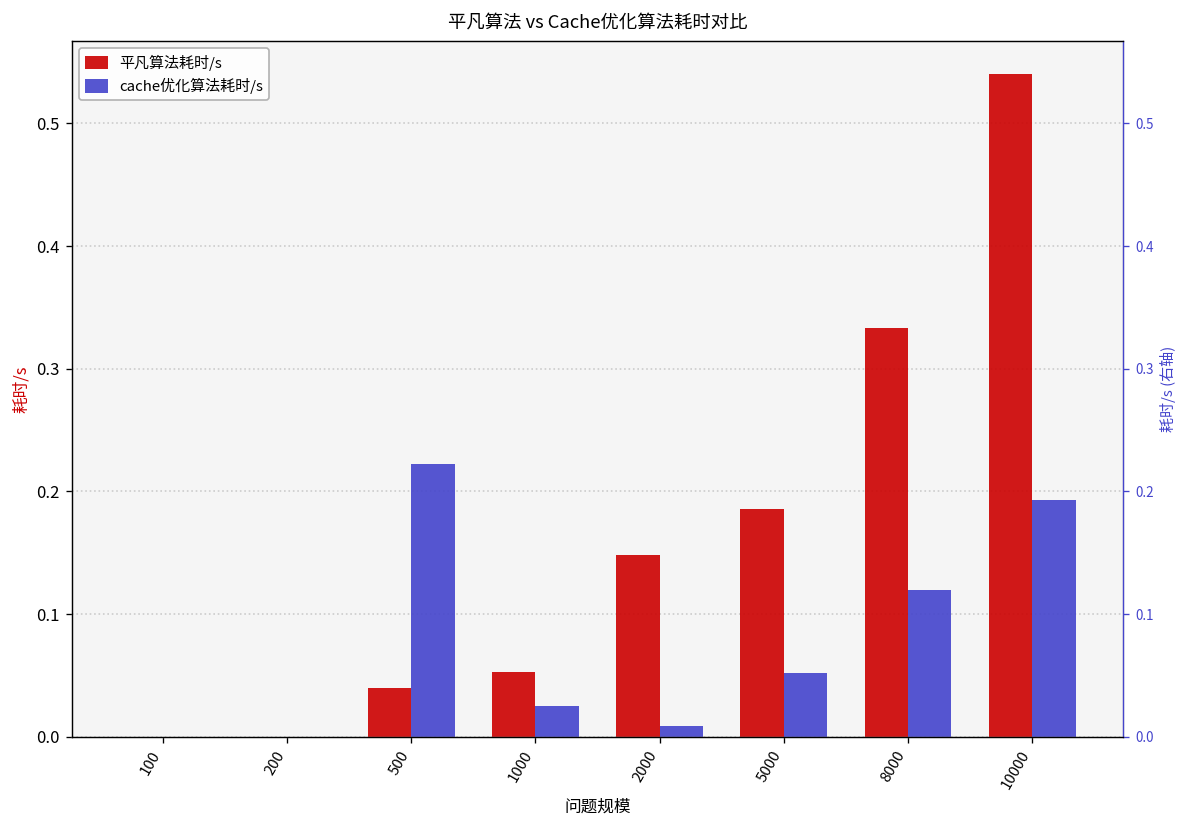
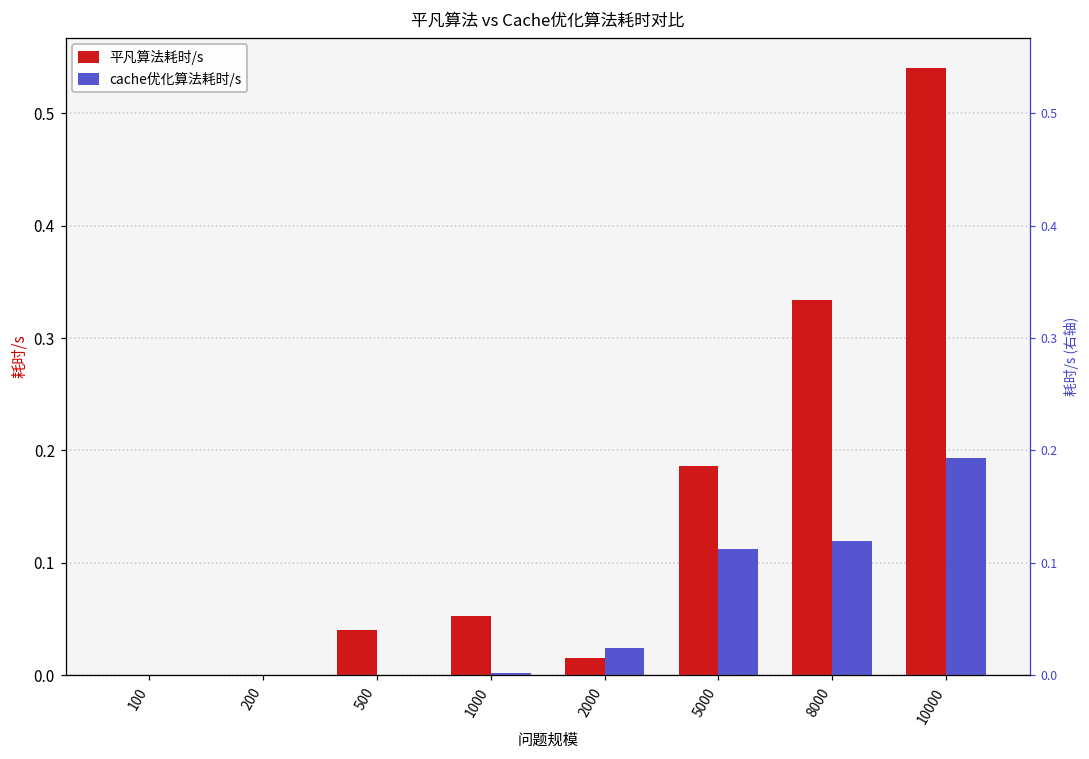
  {
    "平凡算法耗时/s": {
      "500": 0.040,
      "1000": 0.053,
-     "2000": 0.148,
+     "2000": 0.015,
      "5000": 0.186,
      "8000": 0.334,
      "10000": 0.540
    },
    "cache优化算法耗时/s": {
-     "500": 0.223,
-     "1000": 0.025,
-     "2000": 0.009,
-     "5000": 0.052,
+     "500": 0.000,
+     "1000": 0.002,
+     "2000": 0.025,
+     "5000": 0.113,
      "8000": 0.120,
      "10000": 0.193
    }
  }
